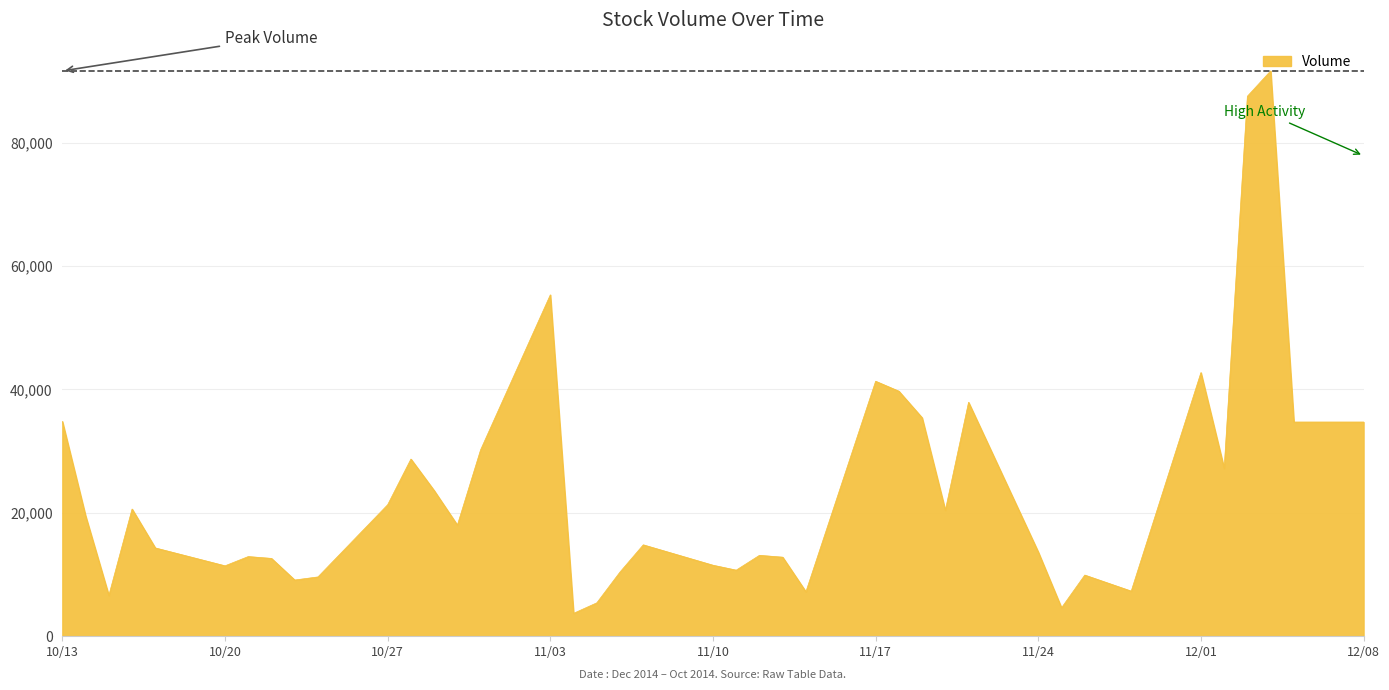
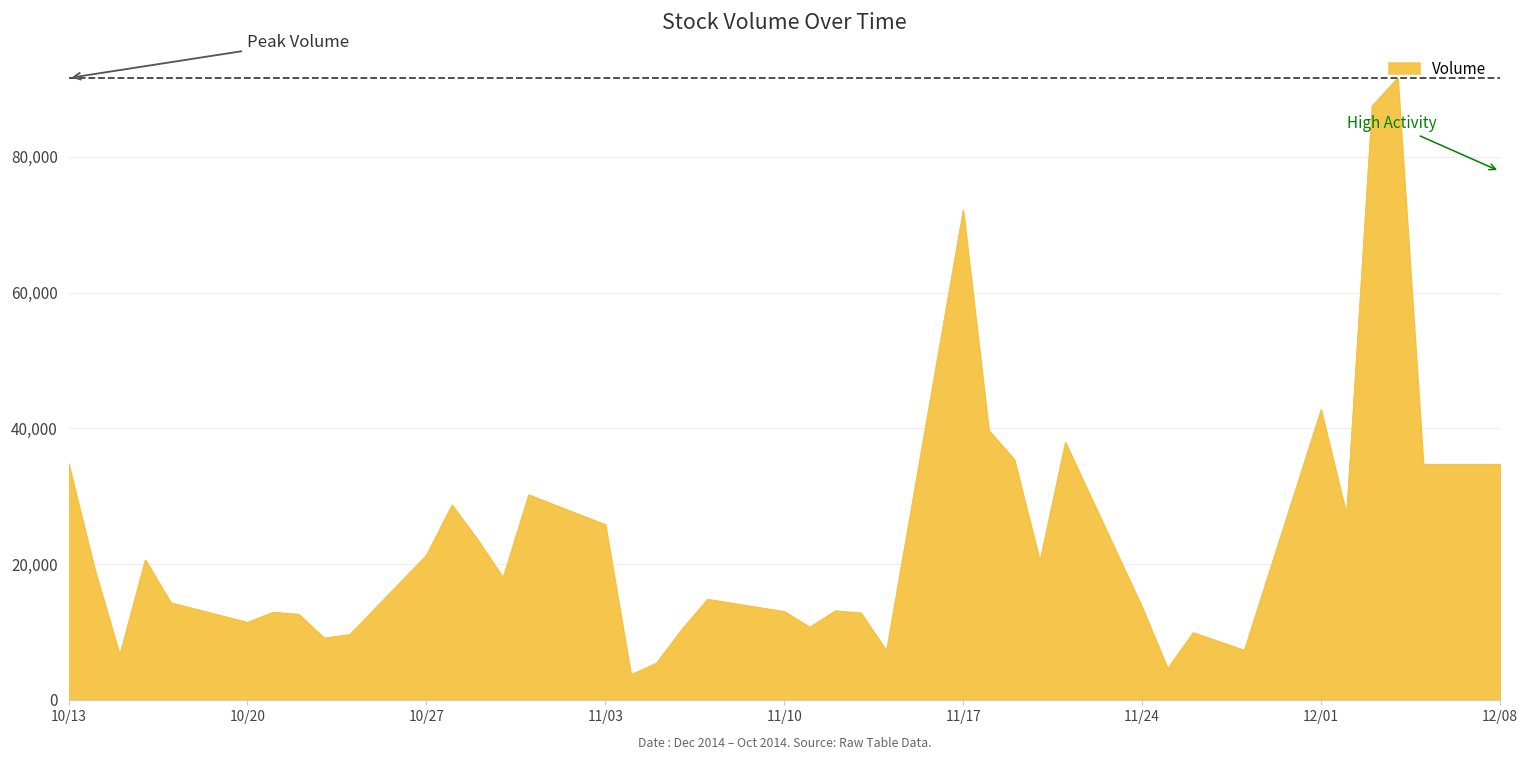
  {
    "10/13": "35,000",
    "10/20": "11,000",
    "10/27": "21,000",
-   "11/03": "55,000",
-   "11/10": "11,000",
-   "11/17": "41,000",
+   "11/03": "26,000",
+   "11/10": "13,000",
+   "11/17": "72,000",
    "11/24": "14,000",
    "12/01": "43,000",
    "12/08": "35,000"
  }
